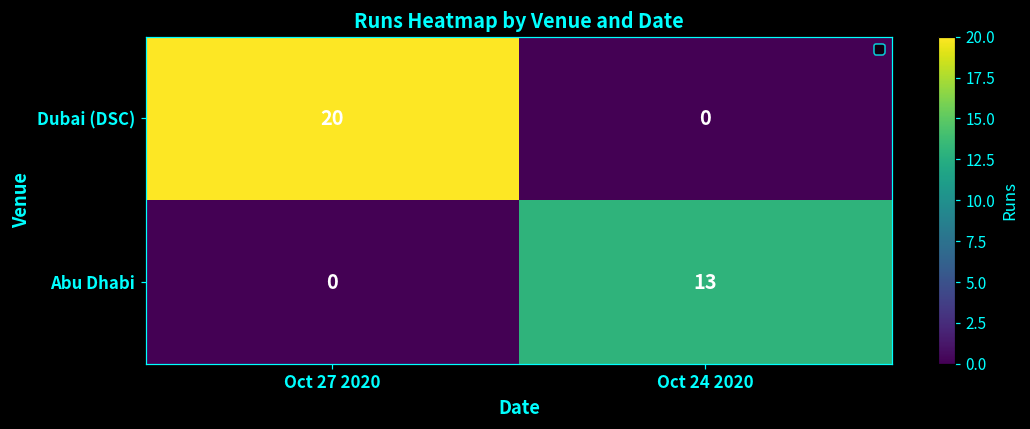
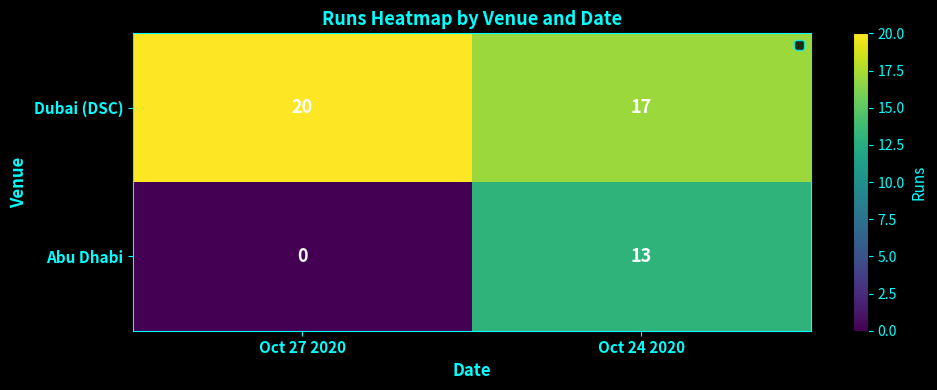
  {
    "Dubai (DSC)": {
      "Oct 27 2020": 20,
-     "Oct 24 2020": 0
+     "Oct 24 2020": 17
    },
    "Abu Dhabi": {
      "Oct 27 2020": 0,
      "Oct 24 2020": 13
    }
  }
